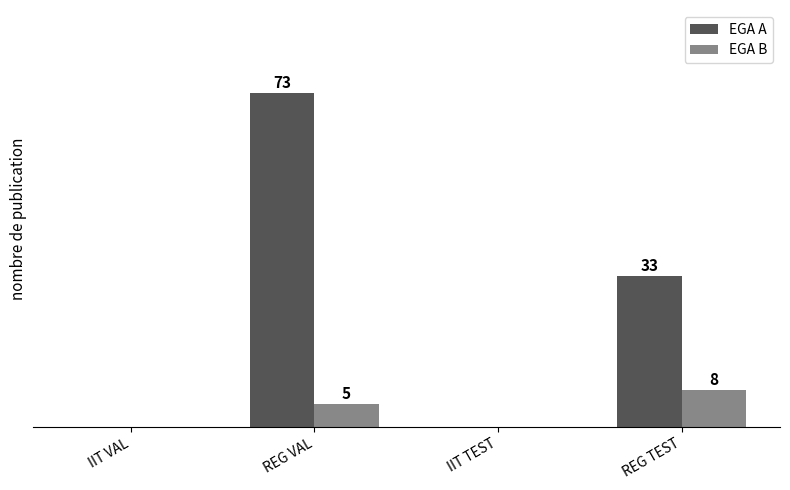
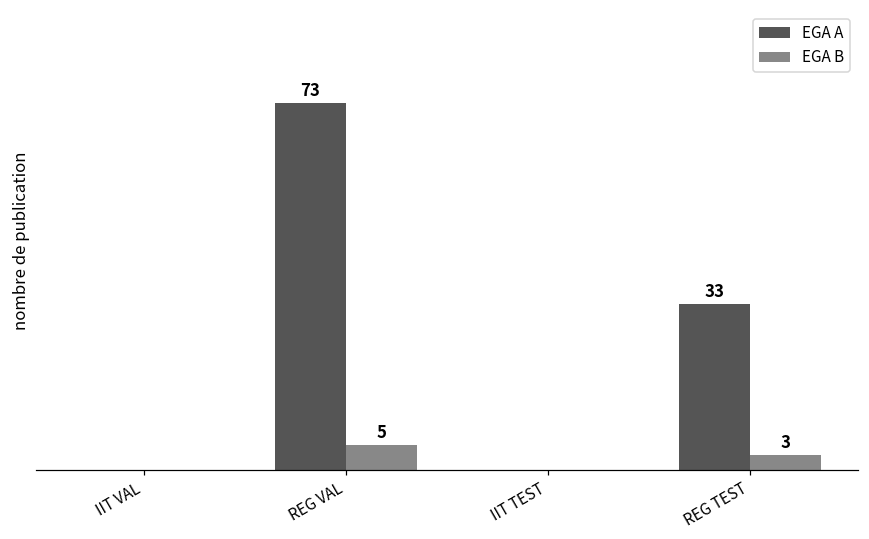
  {
    "EGA A": {
      "REG VAL": 73,
      "REG TEST": 33
    },
    "EGA B": {
      "REG VAL": 5,
-     "REG TEST": 8
+     "REG TEST": 3
    }
  }
